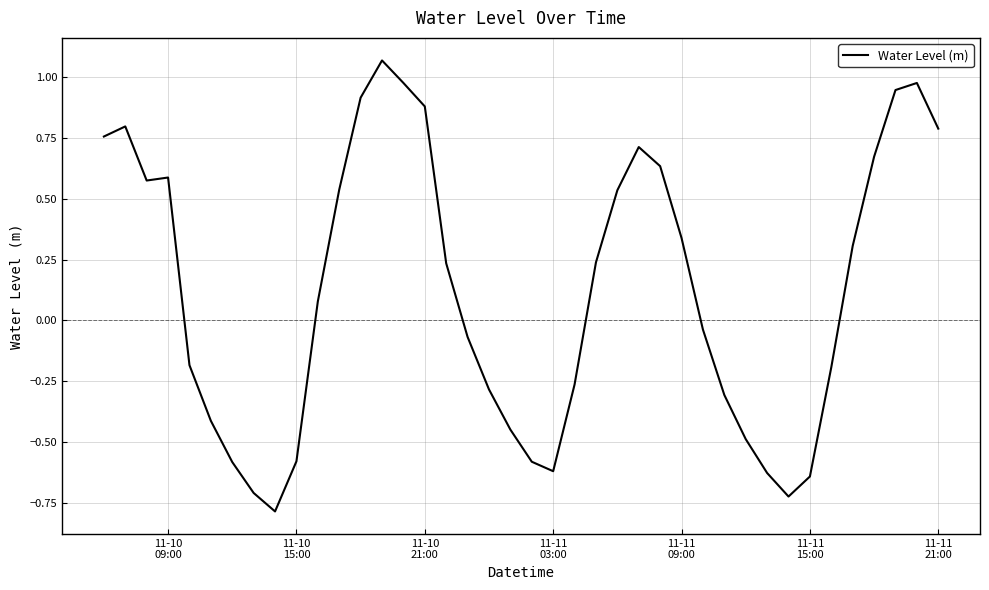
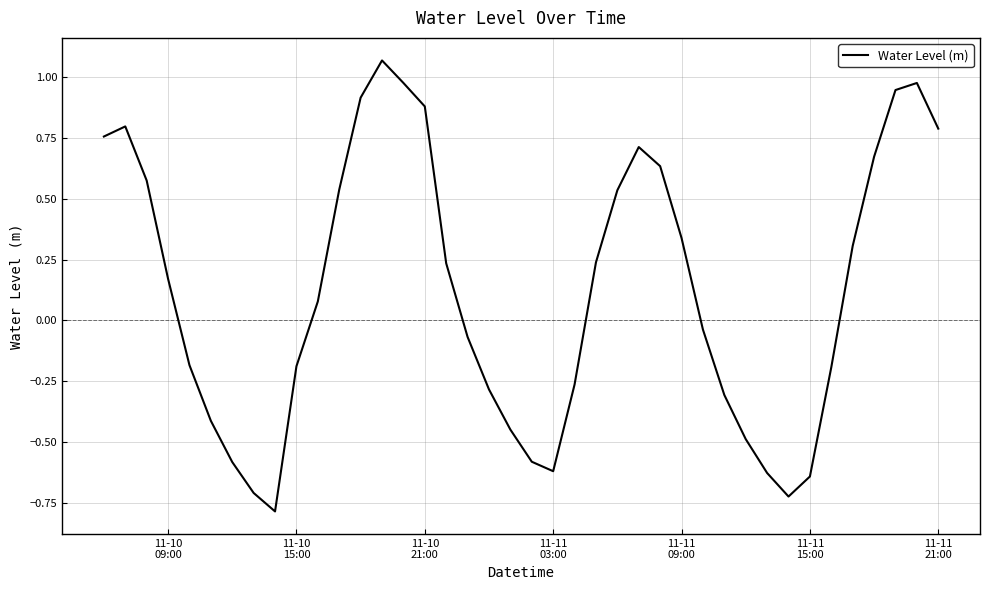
  {
-   "11-10 09:00": 0.59,
-   "11-10 15:00": -0.58,
+   "11-10 09:00": 0.17,
+   "11-10 15:00": -0.19,
    "11-10 21:00": 0.88,
    "11-11 03:00": -0.62,
    "11-11 09:00": 0.34,
    "11-11 15:00": -0.64,
    "11-11 21:00": 0.79
  }
